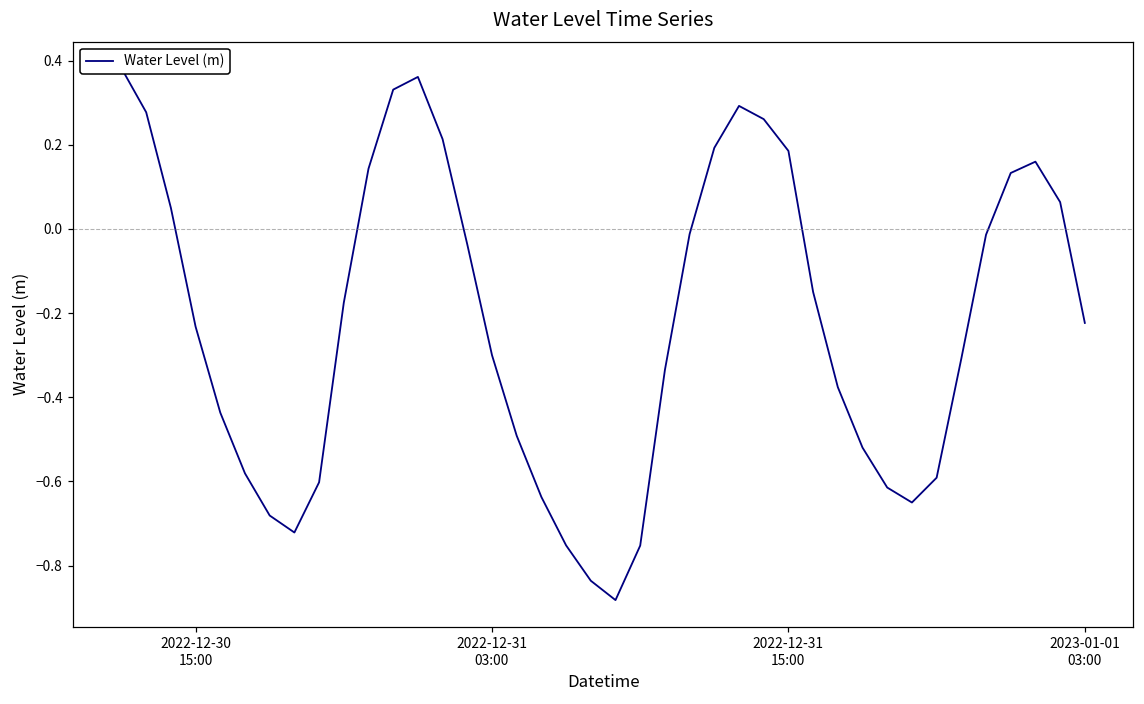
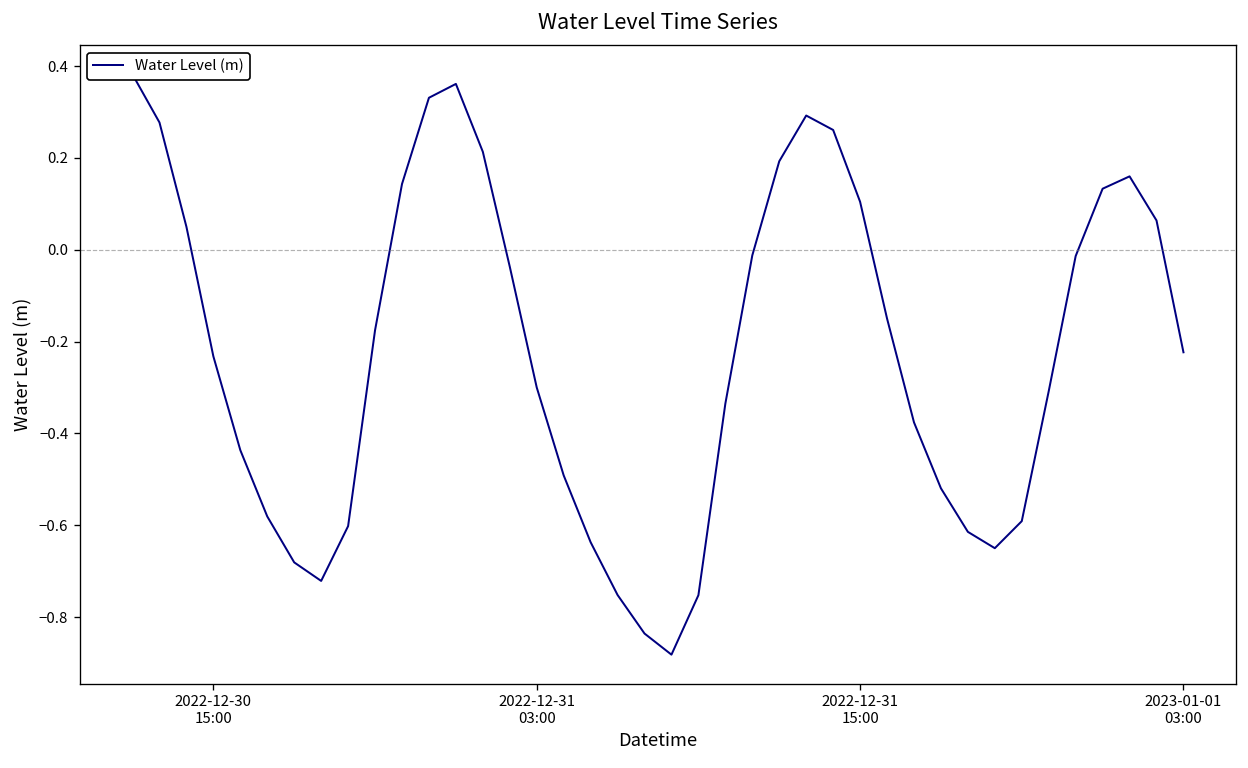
  {
    "2022-12-30 15:00": -0.23,
    "2022-12-31 03:00": -0.30,
-   "2022-12-31 15:00": 0.19,
+   "2022-12-31 15:00": 0.10,
    "2023-01-01 03:00": -0.22
  }
